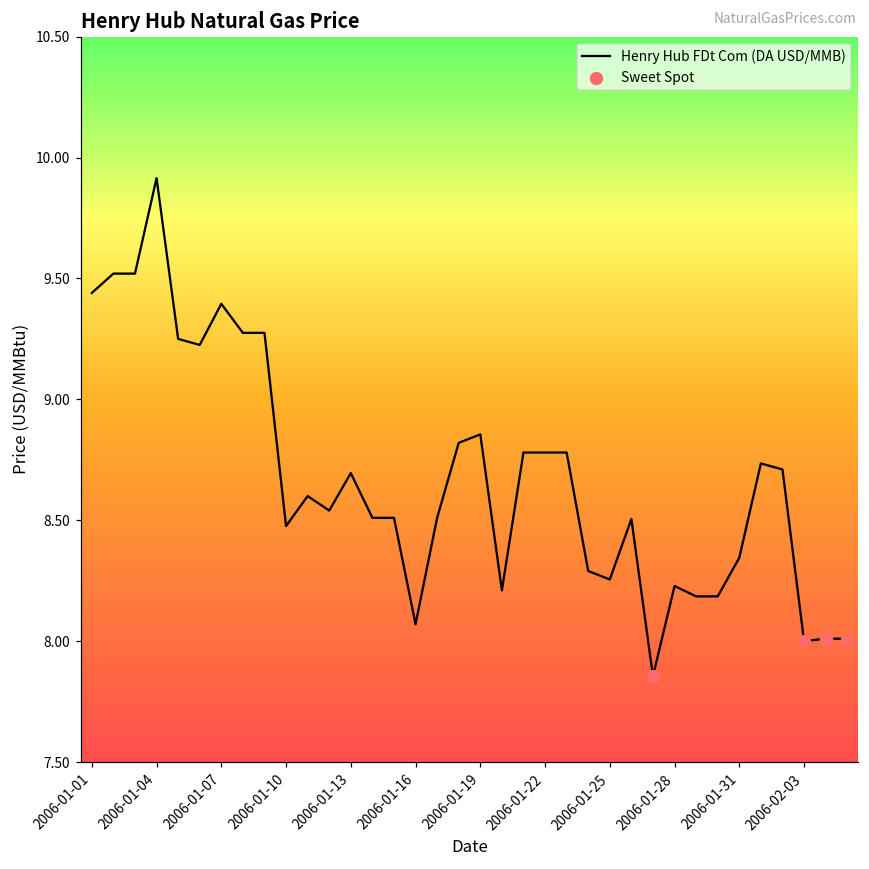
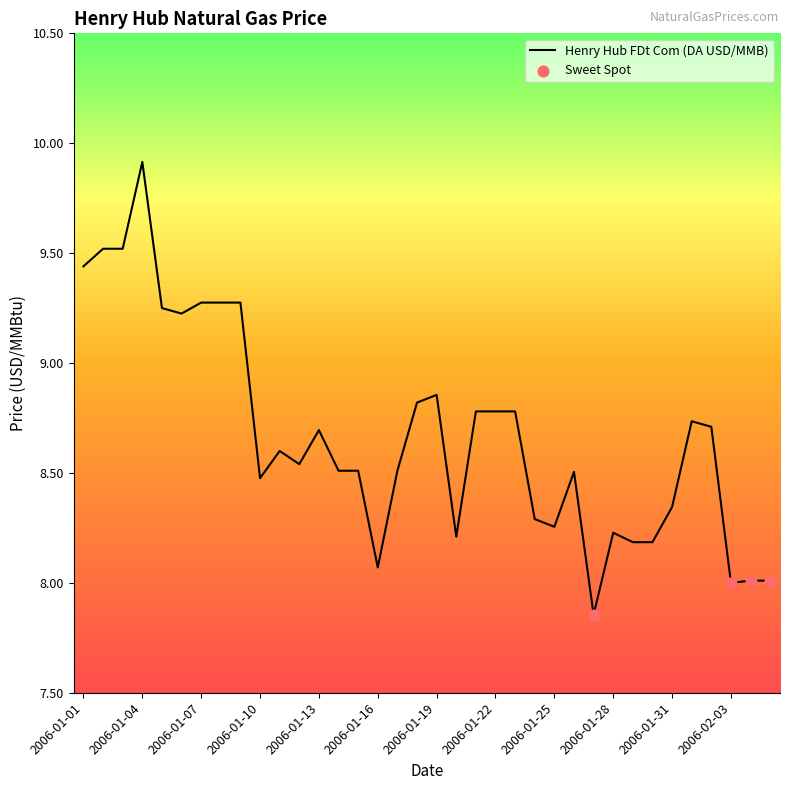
  {
    "Henry Hub FDt Com (DA USD/MMB)": {
      "2006-01-01": 9.44,
      "2006-01-04": 9.92,
-     "2006-01-07": 9.40,
+     "2006-01-07": 9.28,
      "2006-01-10": 8.48,
      "2006-01-13": 8.70,
      "2006-01-16": 8.07,
      "2006-01-19": 8.86,
      "2006-01-22": 8.78,
      "2006-01-25": 8.26,
      "2006-01-28": 8.23,
      "2006-01-31": 8.35
    }
  }
